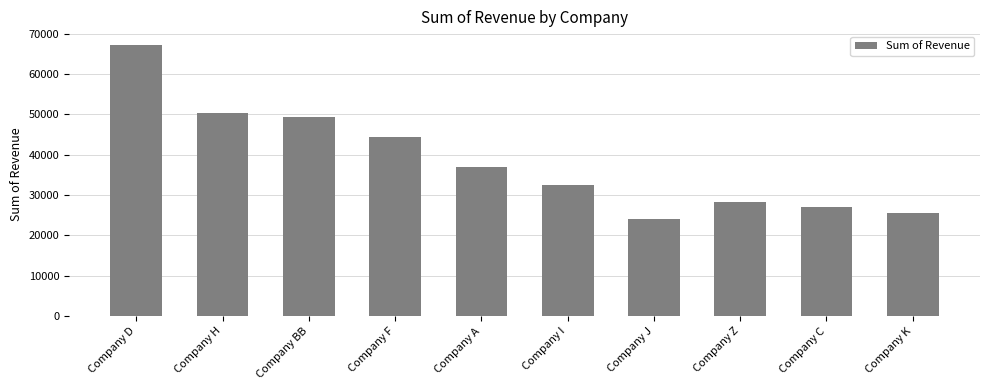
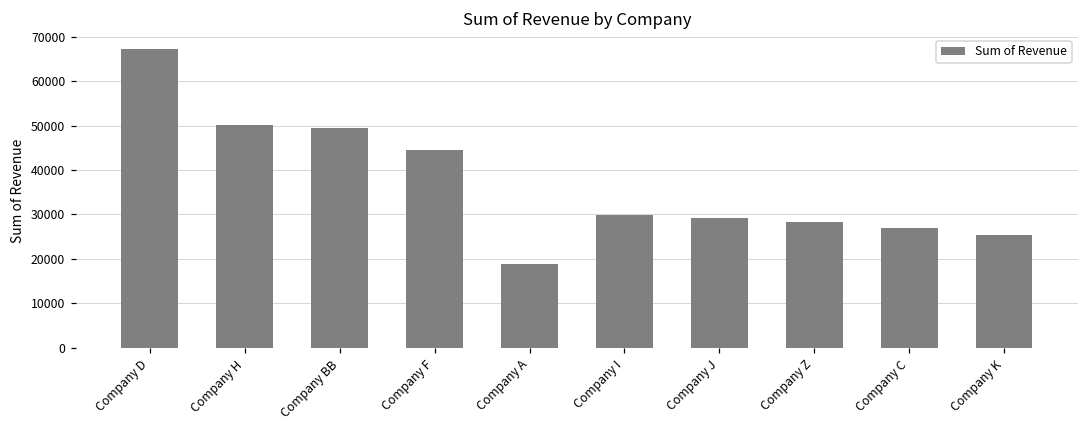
  {
    "Company D": 67000,
    "Company H": 50000,
    "Company BB": 49000,
    "Company F": 44000,
-   "Company A": 37000,
-   "Company I": 33000,
-   "Company J": 24000,
+   "Company A": 19000,
+   "Company I": 30000,
+   "Company J": 29000,
    "Company Z": 28000,
    "Company C": 27000,
    "Company K": 25000
  }
